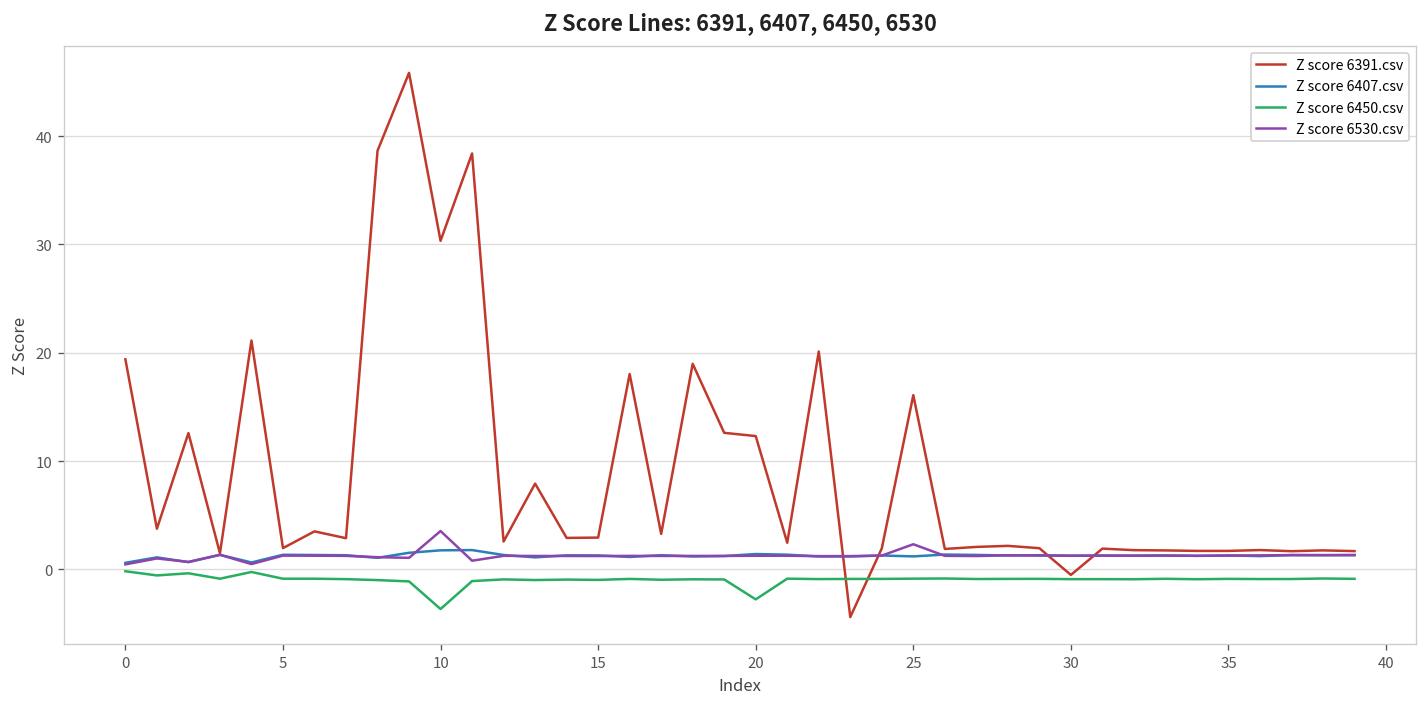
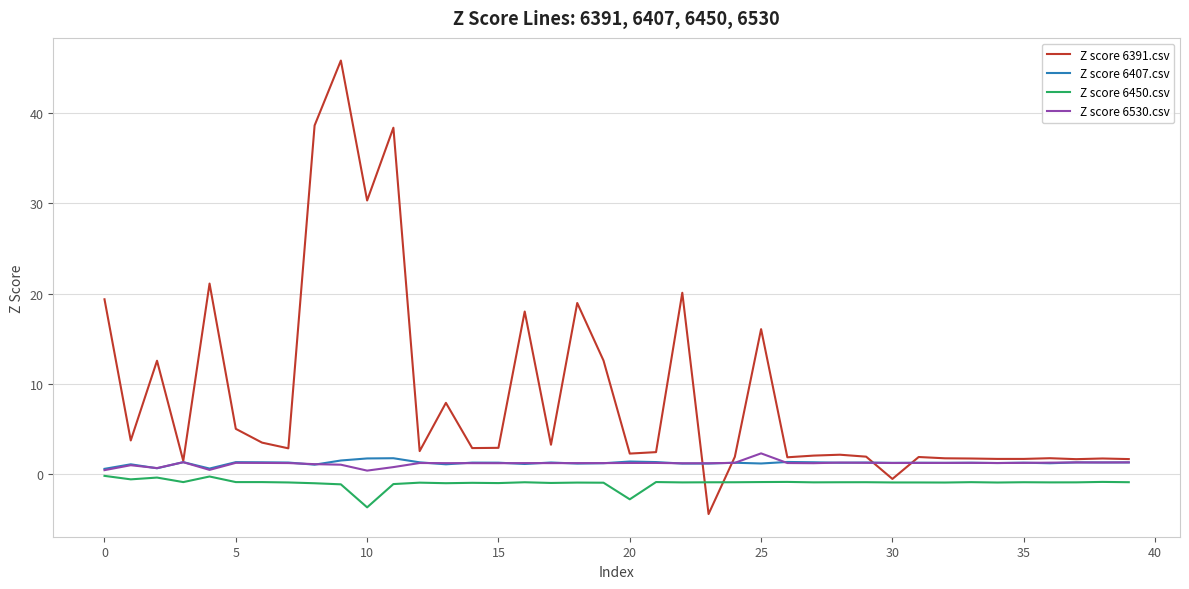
  {
    "Z score 6391.csv": {
      "0": 19,
-     "5": 2,
+     "5": 5,
      "10": 30,
      "15": 3,
-     "20": 12,
+     "20": 2,
      "25": 16,
      "30": -1,
      "35": 2
    },
    "Z score 6407.csv": {
      "10": 2,
      "25": 1
    },
    "Z score 6450.csv": {
      "0": 0,
      "5": -1,
      "10": -4,
      "15": -1,
      "20": -3,
      "25": -1,
      "30": -1,
      "35": -1
    },
    "Z score 6530.csv": {
-     "10": 4,
+     "10": 0,
      "25": 2
    }
  }
